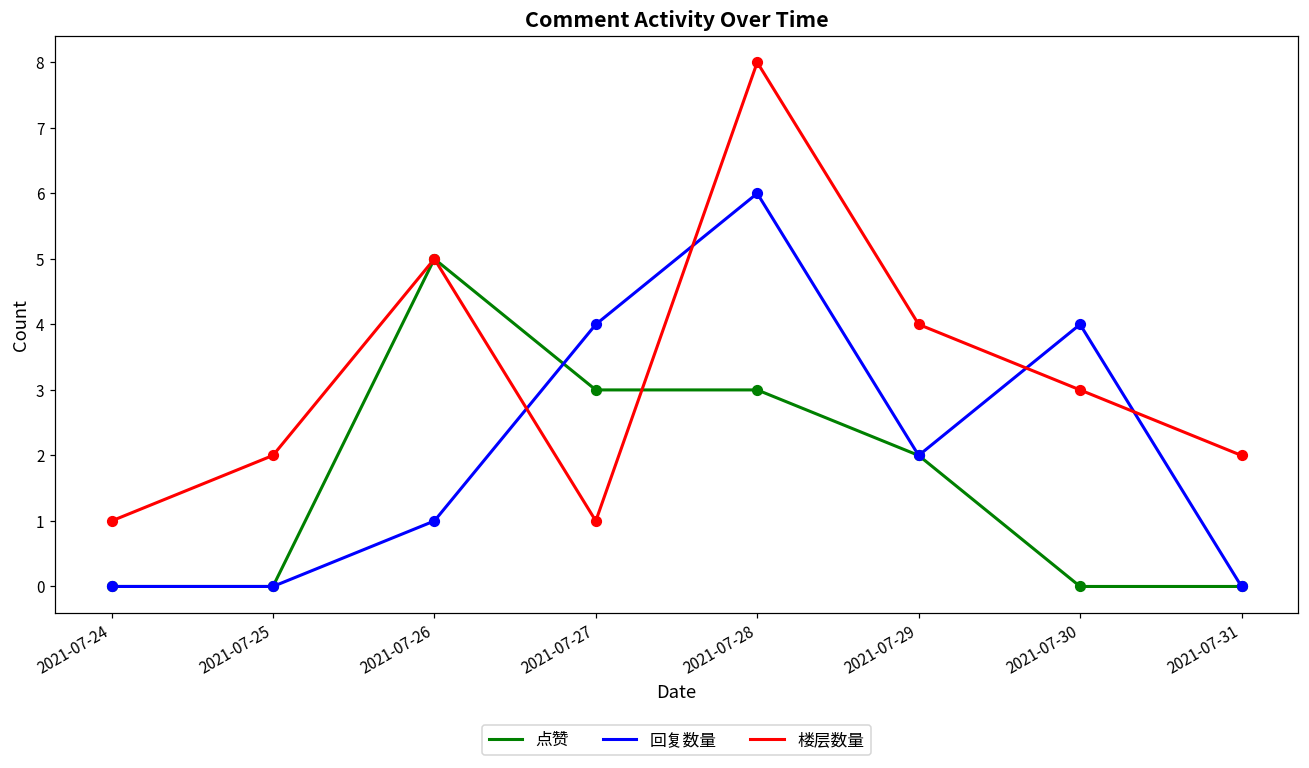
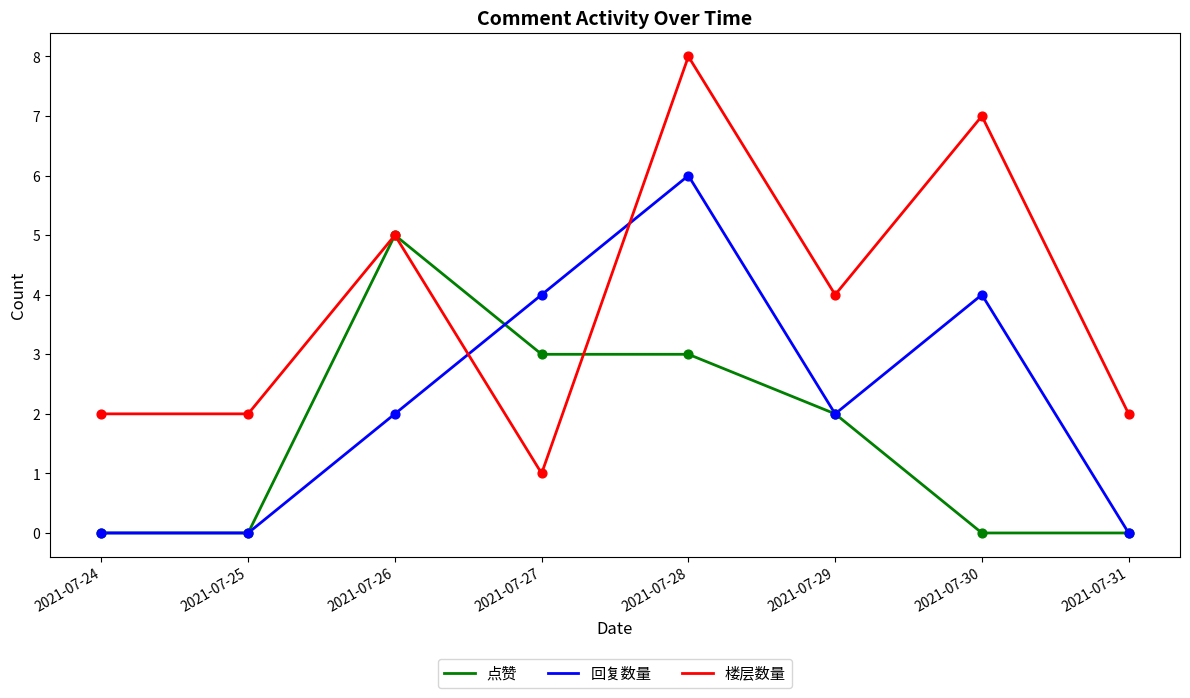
  {
    "点赞": {
      "2021-07-27": 3,
      "2021-07-28": 3,
      "2021-07-30": 0
    },
    "回复数量": {
-     "2021-07-26": 1,
+     "2021-07-26": 2,
      "2021-07-27": 4,
      "2021-07-28": 6,
      "2021-07-30": 4
    },
    "楼层数量": {
-     "2021-07-24": 1,
+     "2021-07-24": 2,
      "2021-07-25": 2,
      "2021-07-27": 1,
      "2021-07-28": 8,
      "2021-07-29": 4,
-     "2021-07-30": 3,
+     "2021-07-30": 7,
      "2021-07-31": 2
    }
  }
